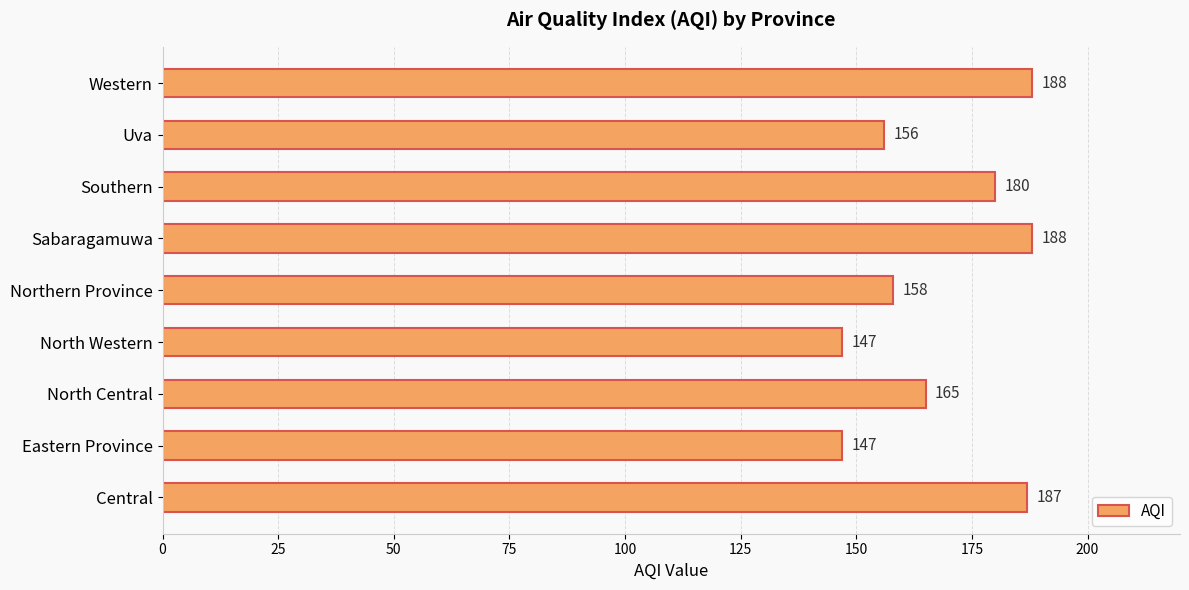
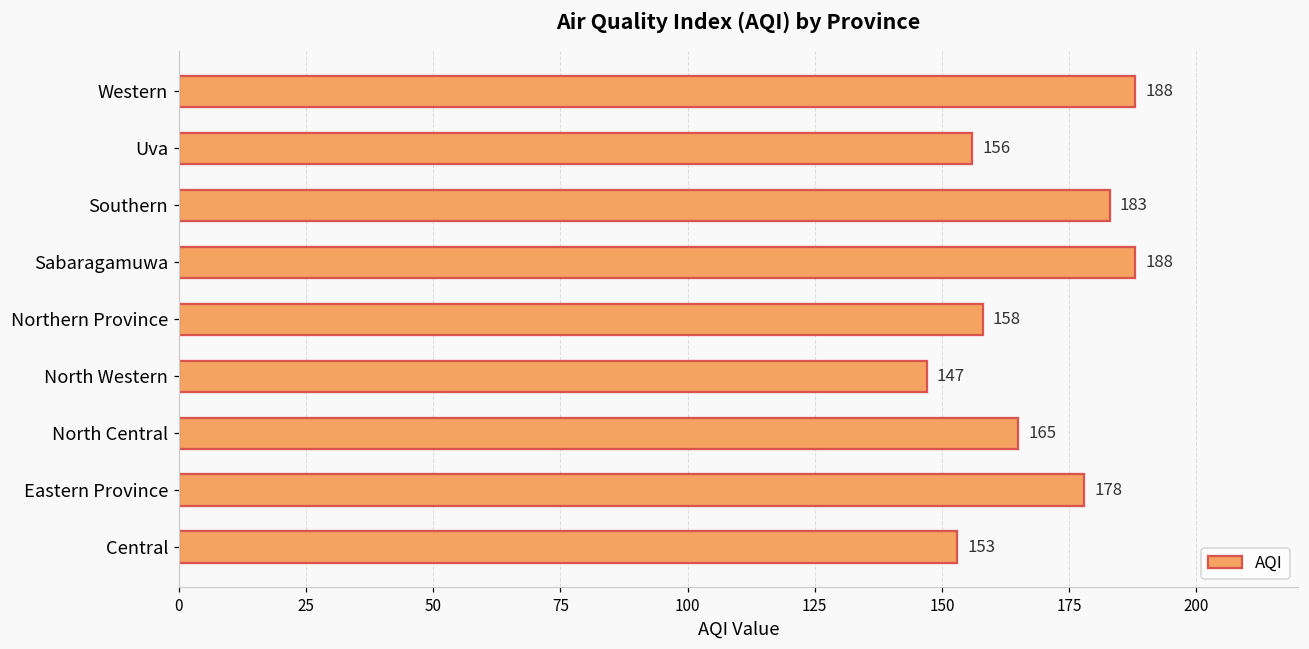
  {
    "Western": 188,
    "Uva": 156,
-   "Southern": 180,
+   "Southern": 183,
    "Sabaragamuwa": 188,
    "Northern Province": 158,
    "North Western": 147,
    "North Central": 165,
-   "Eastern Province": 147,
-   "Central": 187
+   "Eastern Province": 178,
+   "Central": 153
  }
